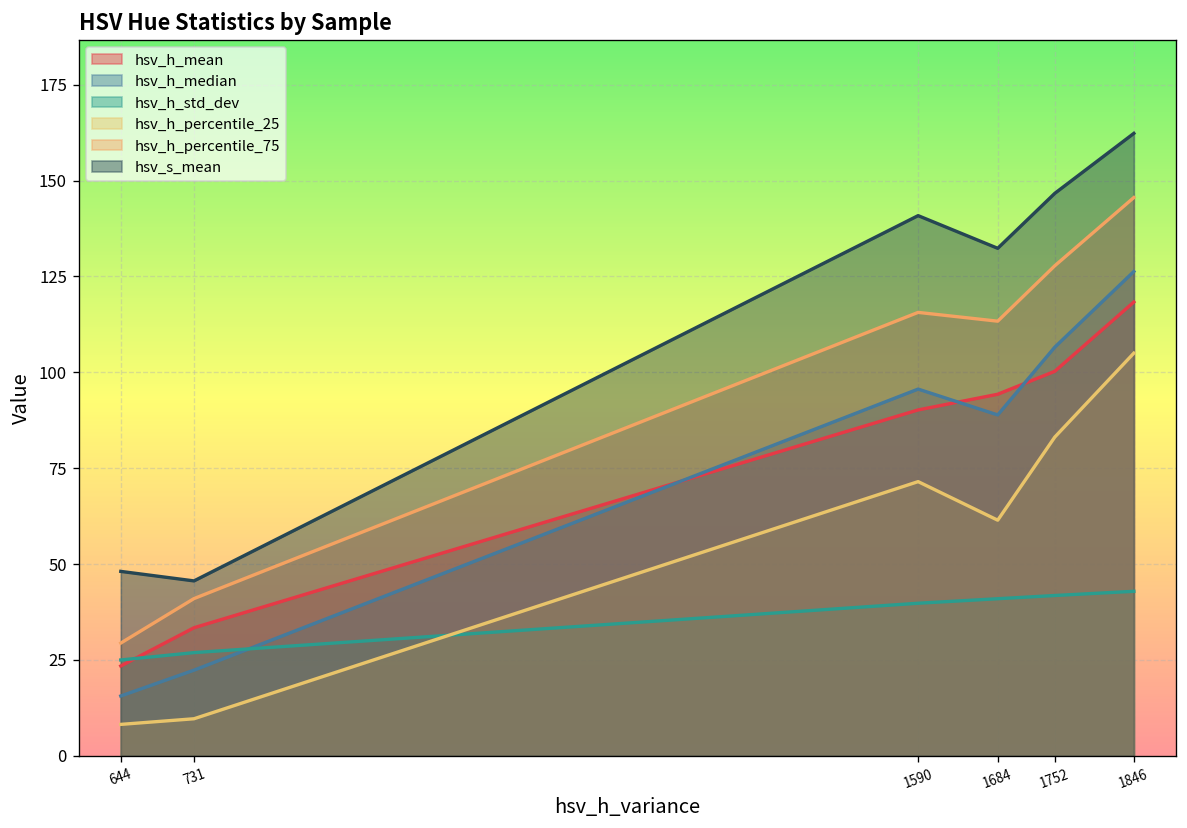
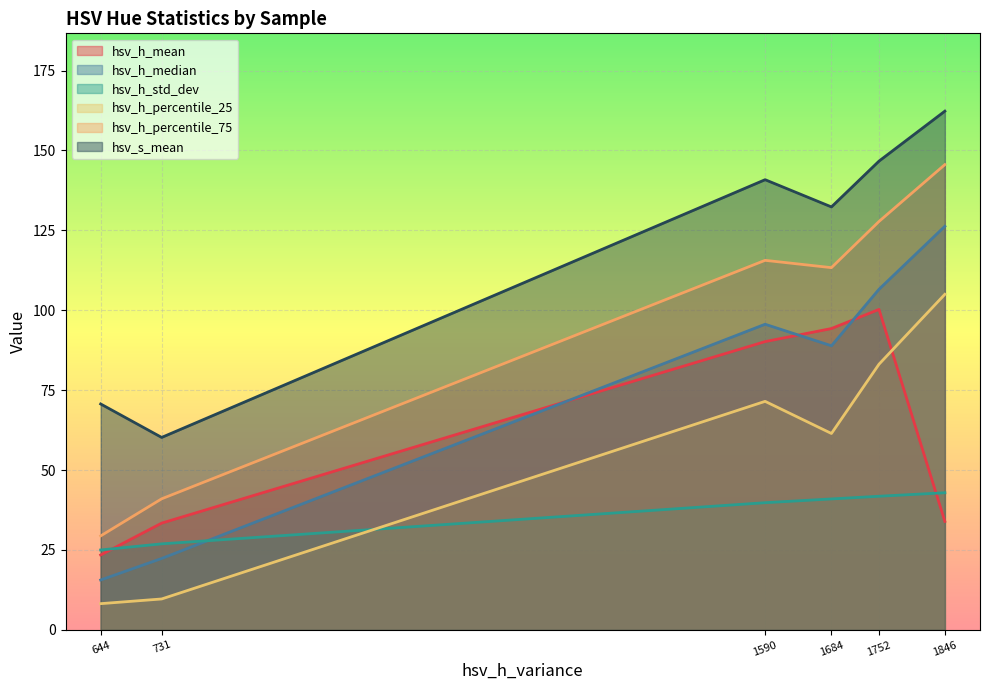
  {
    "hsv_h_mean": {
      "644": 23,
      "731": 33,
      "1590": 90,
      "1684": 94,
      "1752": 100,
-     "1846": 118
+     "1846": 34
    },
    "hsv_s_mean": {
-     "644": 48,
-     "731": 46,
+     "644": 71,
+     "731": 60,
      "1590": 141,
      "1684": 132,
      "1752": 147,
      "1846": 162
    }
  }
